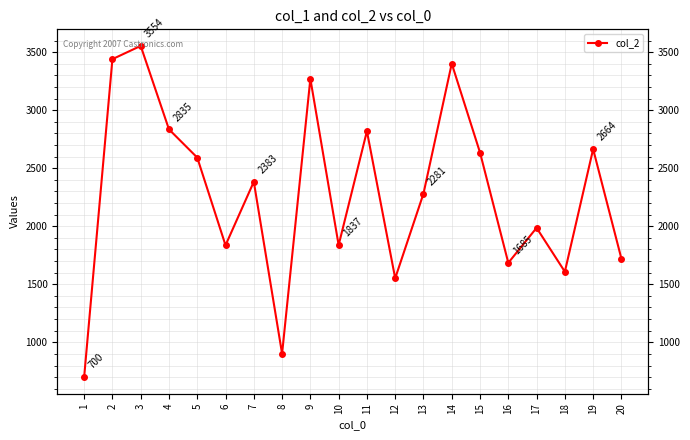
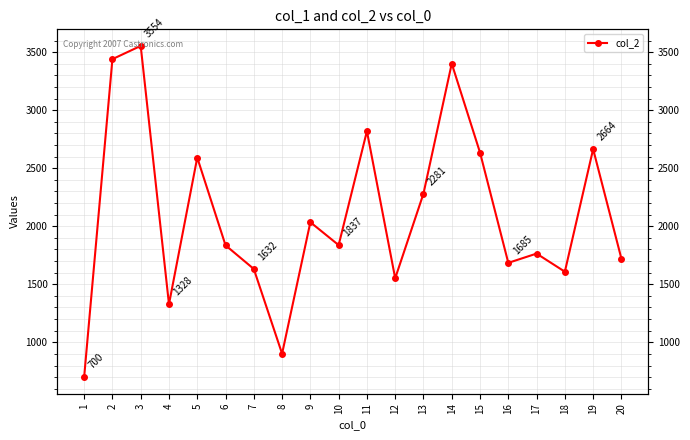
  {
    "1": 700,
    "3": 3554,
-   "4": 2835,
-   "7": 2383,
-   "9": 3270,
+   "4": 1328,
+   "7": 1632,
+   "9": 2030,
    "10": 1837,
    "13": 2281,
    "16": 1685,
-   "17": 1990,
+   "17": 1760,
    "19": 2664
  }
